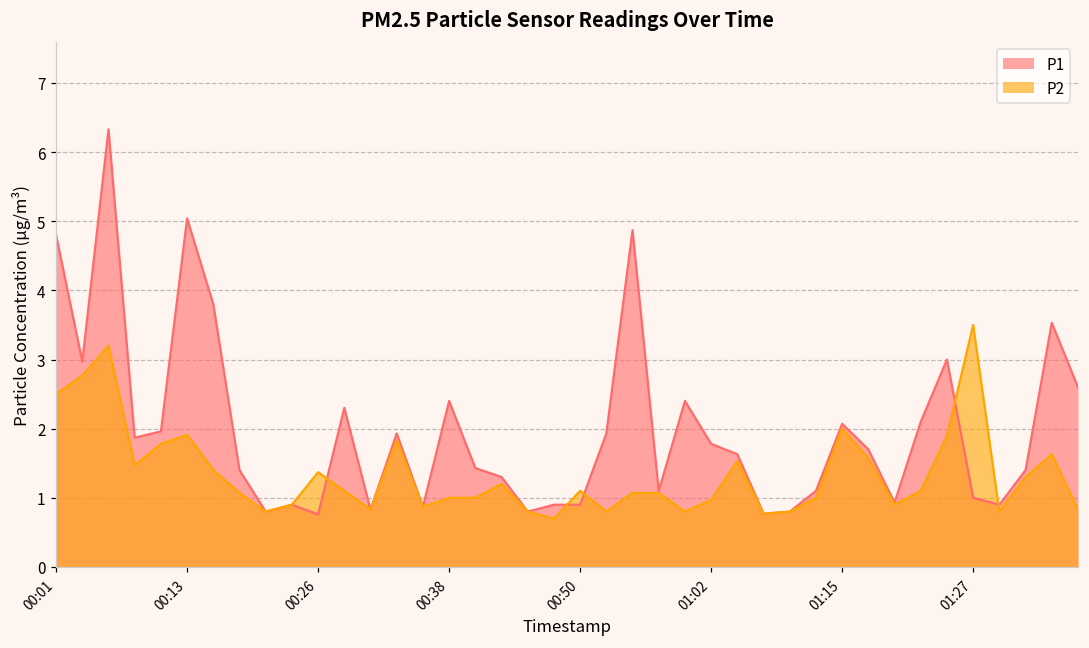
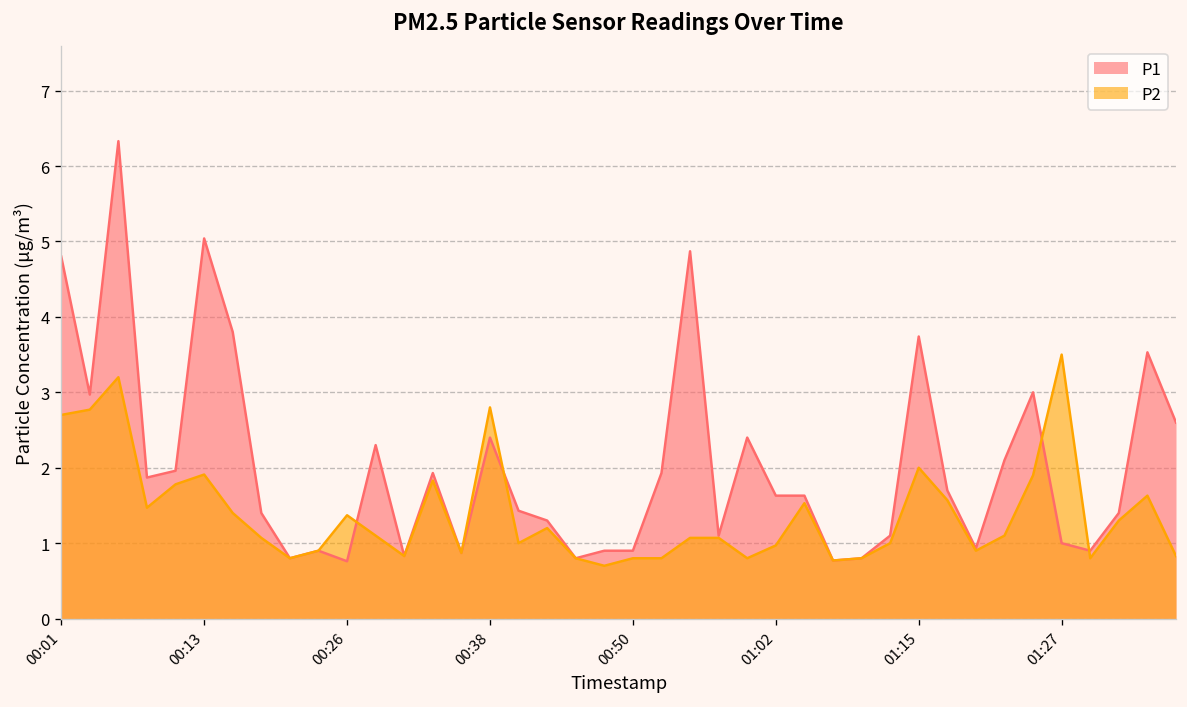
  {
    "P1": {
      "00:01": 4.8,
      "00:13": 5.0,
      "00:26": 0.8,
      "00:38": 2.4,
      "00:50": 0.9,
-     "01:02": 1.8,
-     "01:15": 2.1,
+     "01:02": 1.6,
+     "01:15": 3.7,
      "01:27": 1.0
    },
    "P2": {
-     "00:01": 2.5,
+     "00:01": 2.7,
      "00:13": 1.9,
      "00:26": 1.4,
-     "00:38": 1.0,
-     "00:50": 1.1,
+     "00:38": 2.8,
+     "00:50": 0.8,
      "01:02": 1.0,
      "01:15": 2.0,
      "01:27": 3.5
    }
  }
